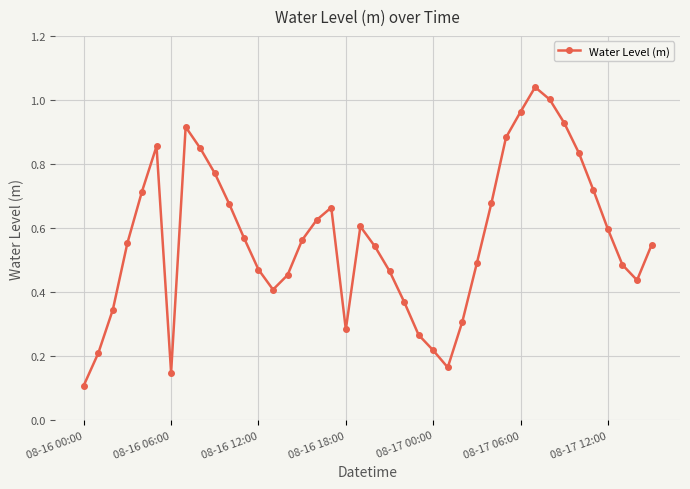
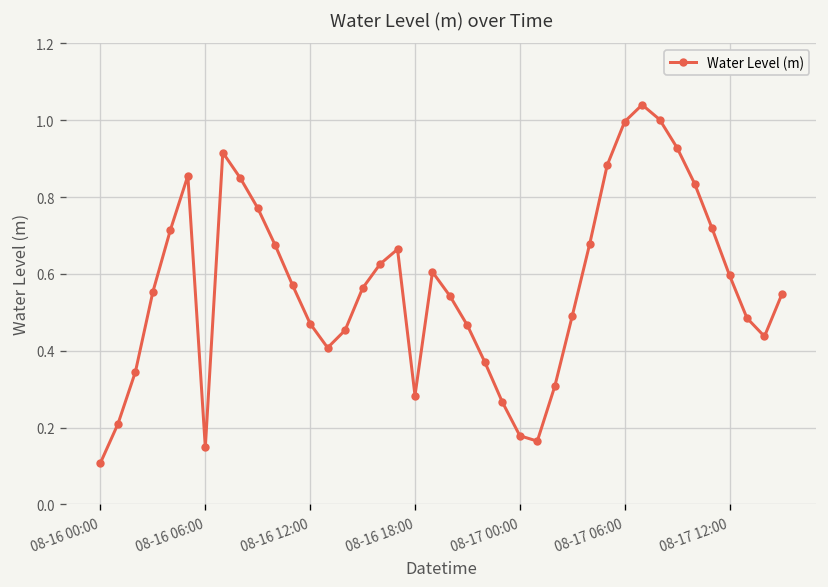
  {
    "08-16 00:00": 0.11,
    "08-16 06:00": 0.15,
    "08-16 12:00": 0.47,
    "08-16 18:00": 0.28,
-   "08-17 00:00": 0.22,
-   "08-17 06:00": 0.96,
+   "08-17 00:00": 0.18,
+   "08-17 06:00": 1.00,
    "08-17 12:00": 0.60
  }
